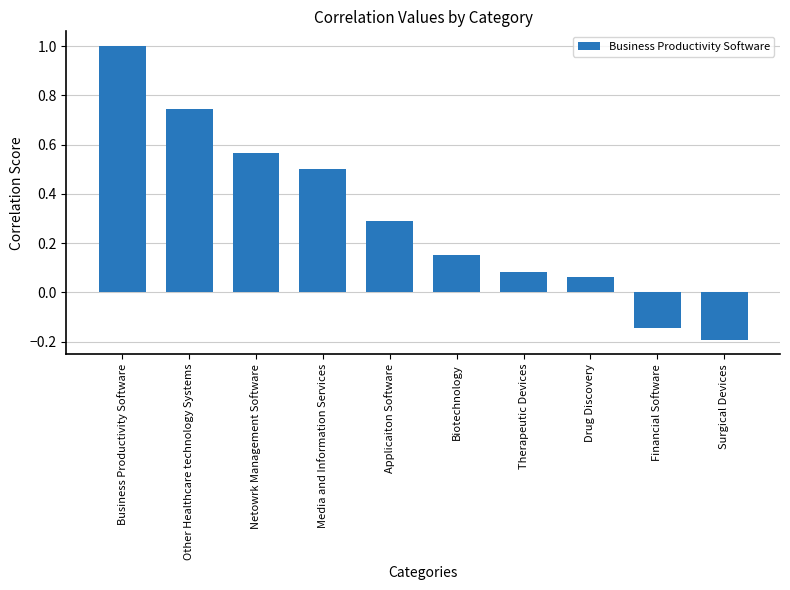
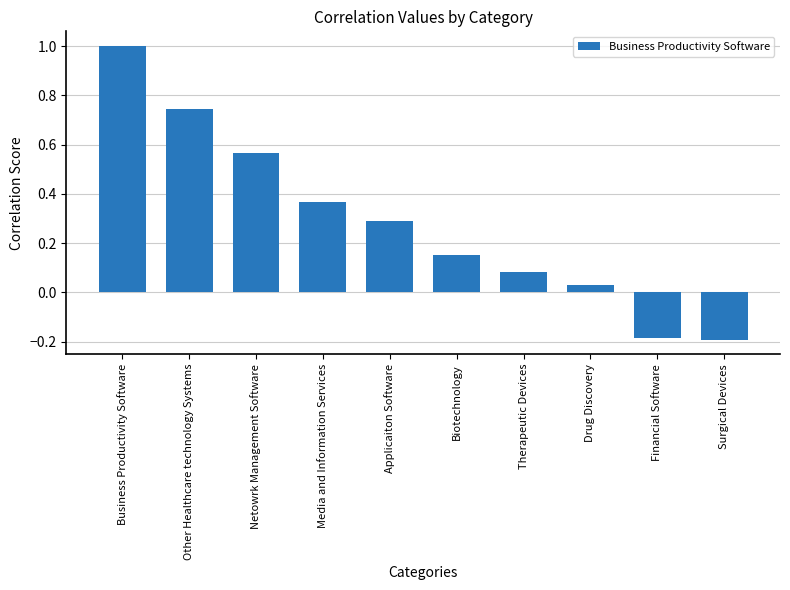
  {
    "Business Productivity Software": 1.00,
    "Other Healthcare technology Systems": 0.74,
    "Netowrk Management Software": 0.56,
-   "Media and Information Services": 0.50,
+   "Media and Information Services": 0.37,
    "Applicaiton Software": 0.29,
    "Biotechnology": 0.15,
    "Therapeutic Devices": 0.08,
-   "Drug Discovery": 0.06,
-   "Financial Software": -0.14,
+   "Drug Discovery": 0.03,
+   "Financial Software": -0.19,
    "Surgical Devices": -0.19
  }
